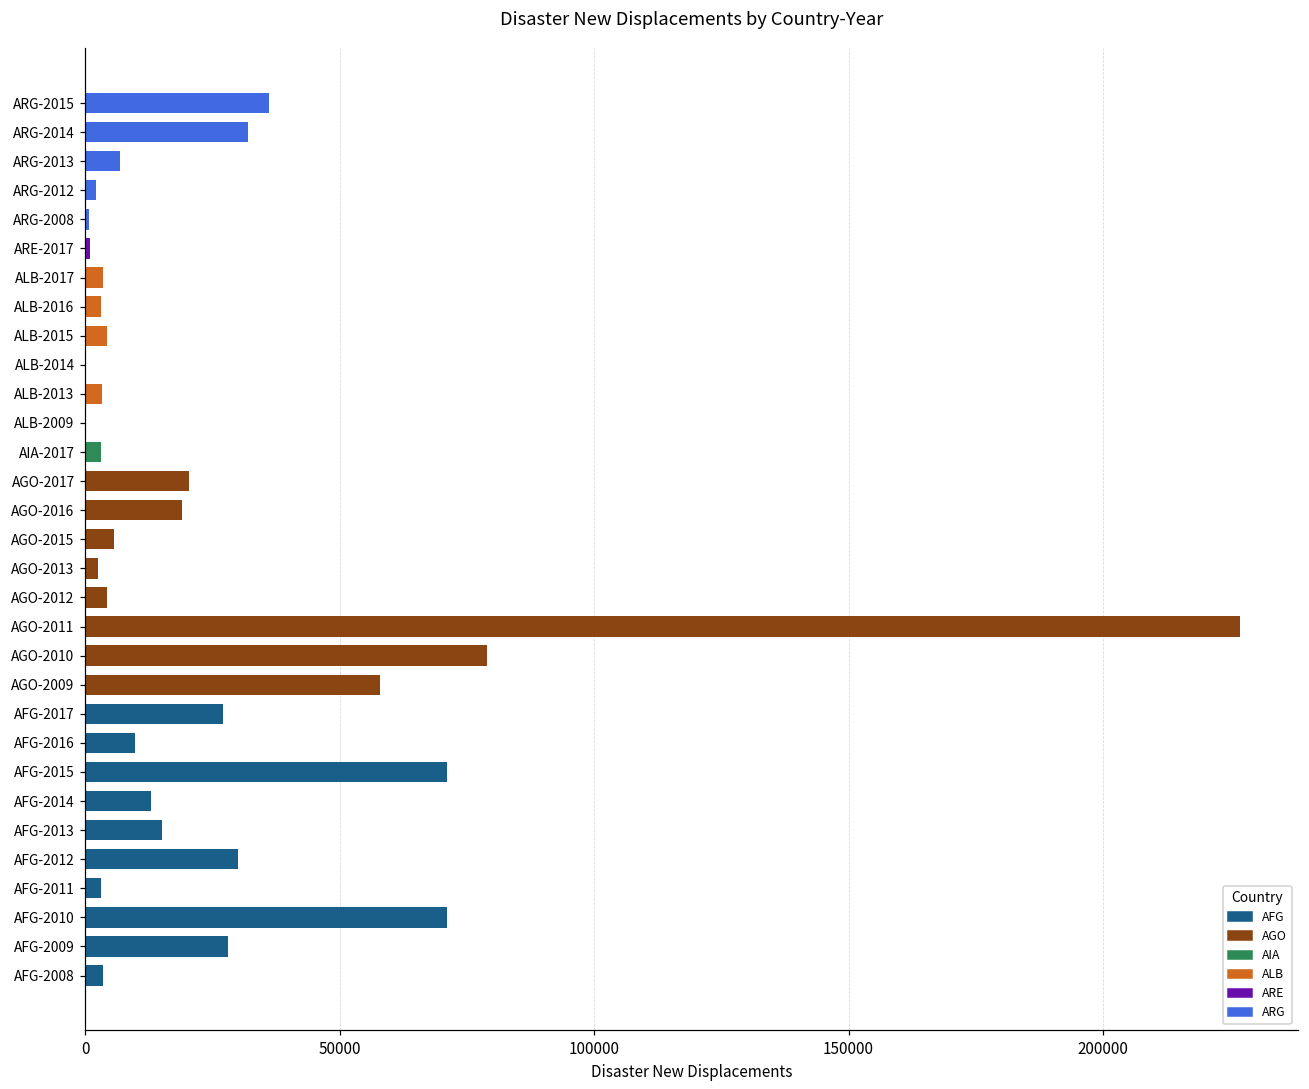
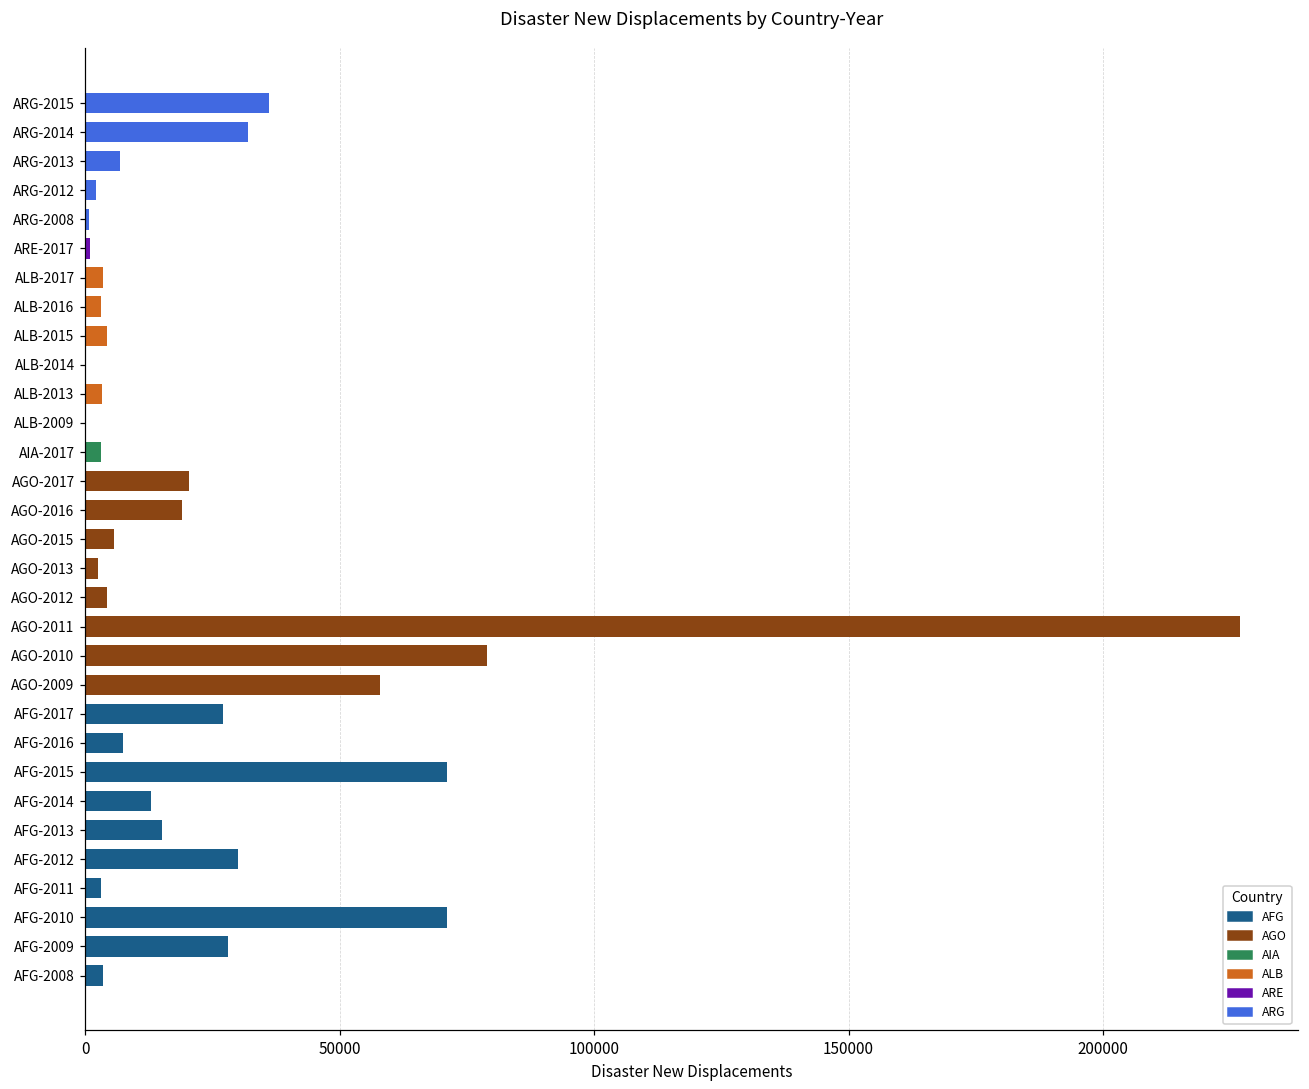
  {
    "ARG-2015": 36000,
    "ARG-2014": 32000,
    "ARG-2013": 7000,
    "ARG-2012": 2000,
    "ARG-2008": 1000,
    "ARE-2017": 1000,
    "ALB-2017": 4000,
    "ALB-2016": 3000,
    "ALB-2015": 4000,
    "ALB-2013": 3000,
    "AIA-2017": 3000,
    "AGO-2017": 20000,
    "AGO-2016": 19000,
    "AGO-2015": 6000,
    "AGO-2013": 3000,
    "AGO-2012": 4000,
    "AGO-2011": 227000,
    "AGO-2010": 79000,
    "AGO-2009": 58000,
    "AFG-2017": 27000,
-   "AFG-2016": 10000,
+   "AFG-2016": 7000,
    "AFG-2015": 71000,
    "AFG-2014": 13000,
    "AFG-2013": 15000,
    "AFG-2012": 30000,
    "AFG-2011": 3000,
    "AFG-2010": 71000,
    "AFG-2009": 28000,
    "AFG-2008": 3000
  }
